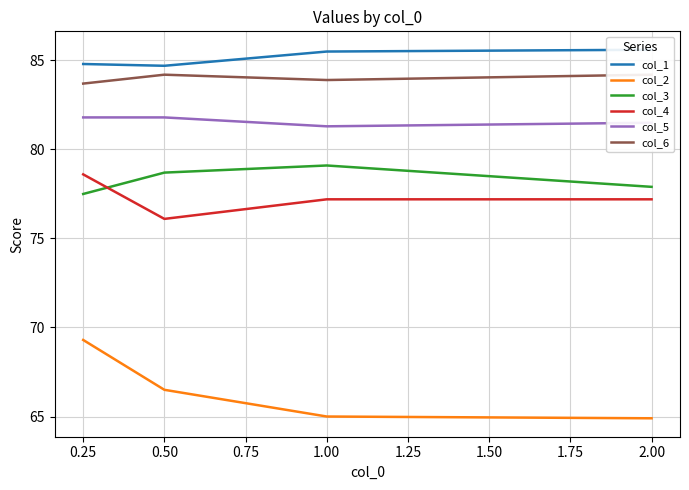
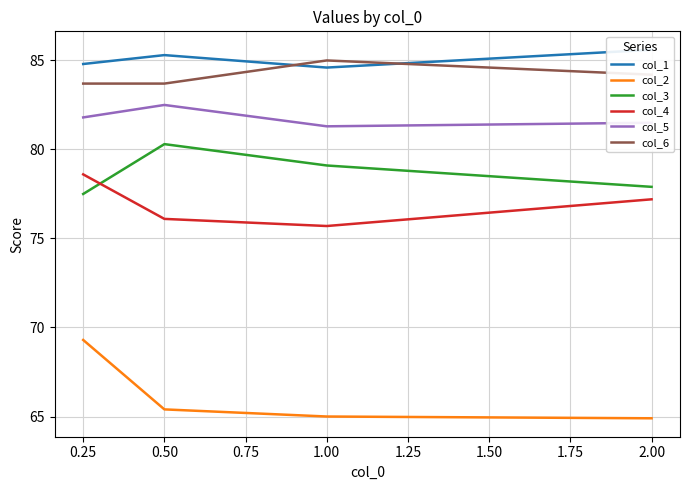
  {
    "col_1": {
      "0.25": 84.8,
-     "0.50": 84.7,
-     "1.00": 85.5
+     "0.50": 85.3,
+     "1.00": 84.6
    },
    "col_2": {
      "0.25": 69.3,
-     "0.50": 66.5,
+     "0.50": 65.4,
      "1.00": 65.0,
      "2.00": 64.9
    },
    "col_3": {
      "0.25": 77.5,
-     "0.50": 78.7,
+     "0.50": 80.3,
      "1.00": 79.1,
      "2.00": 77.9
    },
    "col_4": {
      "0.25": 78.6,
      "0.50": 76.1,
-     "1.00": 77.2,
+     "1.00": 75.7,
      "2.00": 77.2
    },
    "col_5": {
      "0.25": 81.8,
-     "0.50": 81.8,
+     "0.50": 82.5,
      "1.00": 81.3
    },
    "col_6": {
      "0.25": 83.7,
-     "0.50": 84.2,
-     "1.00": 83.9
+     "0.50": 83.7,
+     "1.00": 85.0
    }
  }
